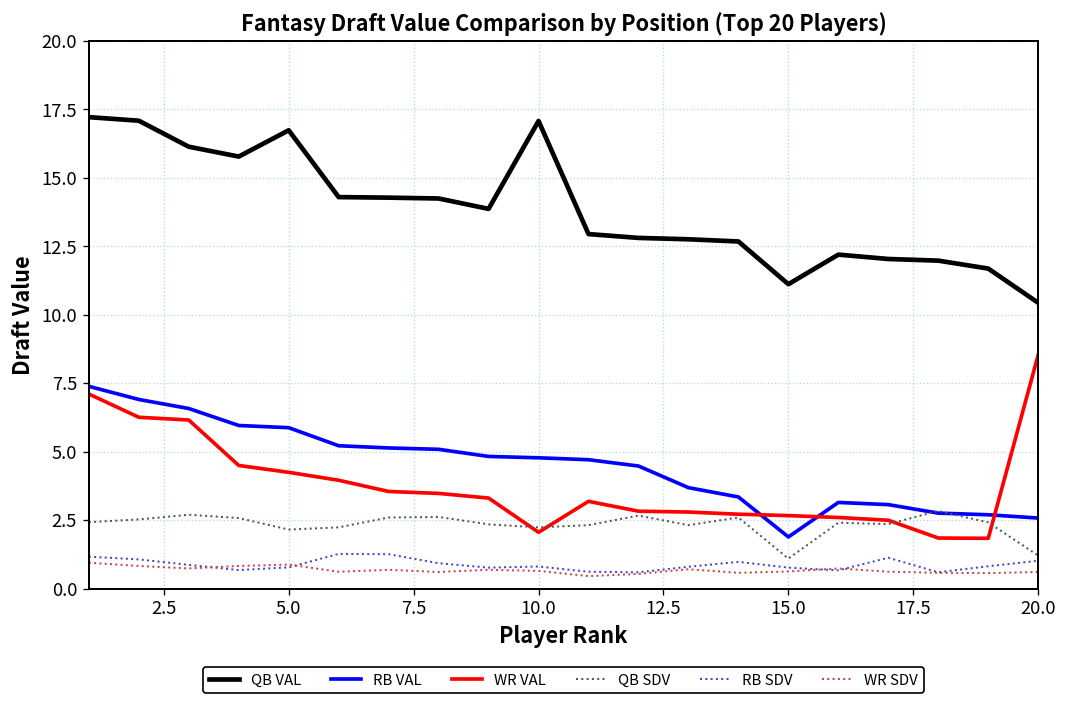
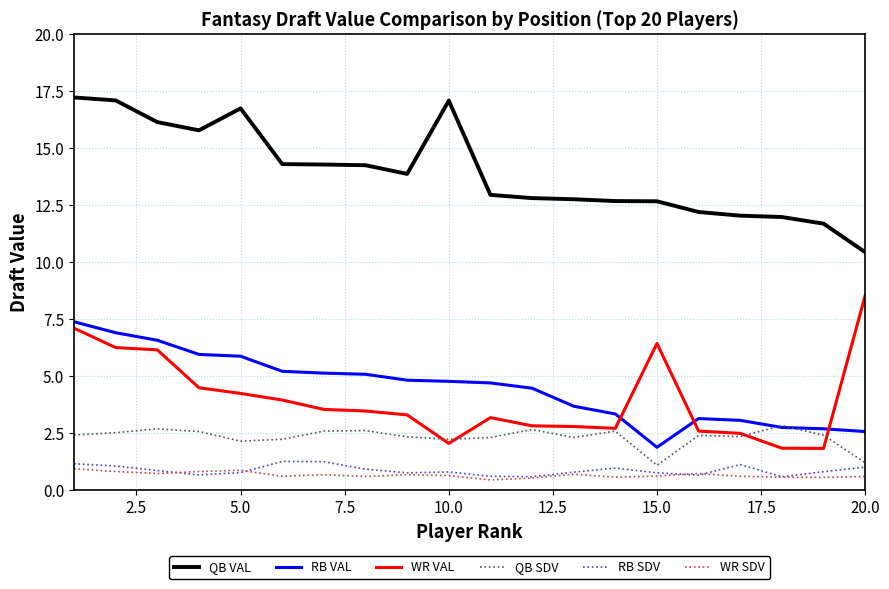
  {
    "QB VAL": {
      "5.0": 16.7,
      "10.0": 17.1,
-     "15.0": 11.1,
+     "15.0": 12.7,
      "20.0": 10.4
    },
    "RB VAL": {
      "5.0": 5.9,
      "10.0": 4.8,
      "15.0": 1.9,
      "20.0": 2.6
    },
    "WR VAL": {
      "5.0": 4.3,
      "10.0": 2.1,
-     "15.0": 2.7,
+     "15.0": 6.4,
      "20.0": 8.5
    },
    "QB SDV": {
      "5.0": 2.2,
      "10.0": 2.2,
      "15.0": 1.1,
      "20.0": 1.2
    },
    "RB SDV": {
      "10.0": 0.8,
      "15.0": 0.8,
      "20.0": 1.0
    },
    "WR SDV": {
      "10.0": 0.7,
      "15.0": 0.6,
      "20.0": 0.6
    }
  }
